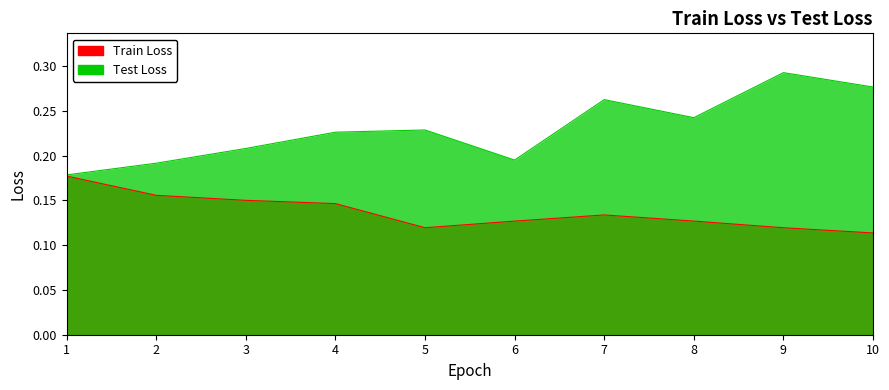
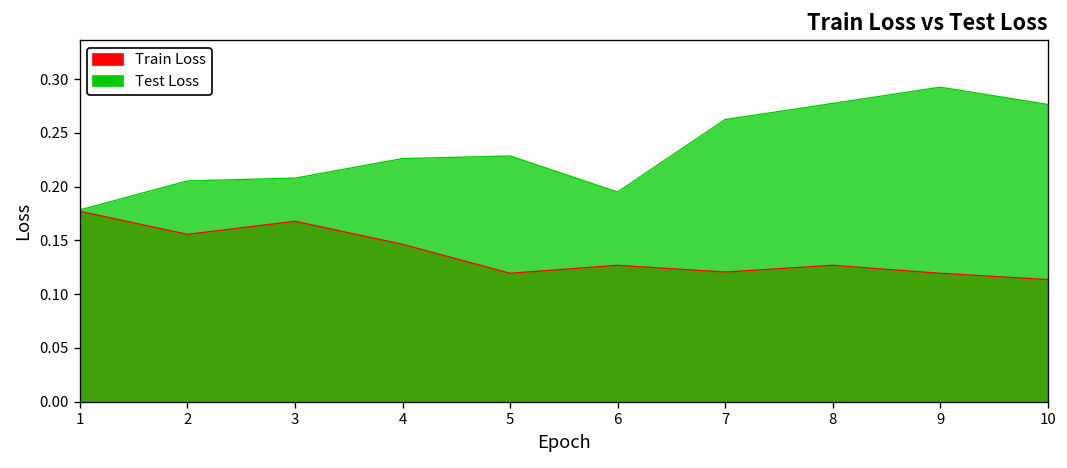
  {
    "Train Loss": {
      "2": 0.16,
-     "3": 0.15,
+     "3": 0.17,
      "4": 0.15,
      "5": 0.12,
      "6": 0.13,
-     "7": 0.13,
+     "7": 0.12,
      "8": 0.13,
      "9": 0.12,
      "10": 0.11
    },
    "Test Loss": {
-     "2": 0.19,
+     "2": 0.21,
      "3": 0.21,
      "4": 0.23,
      "5": 0.23,
      "6": 0.19,
      "7": 0.26,
-     "8": 0.24,
+     "8": 0.28,
      "9": 0.29,
      "10": 0.28
    }
  }
